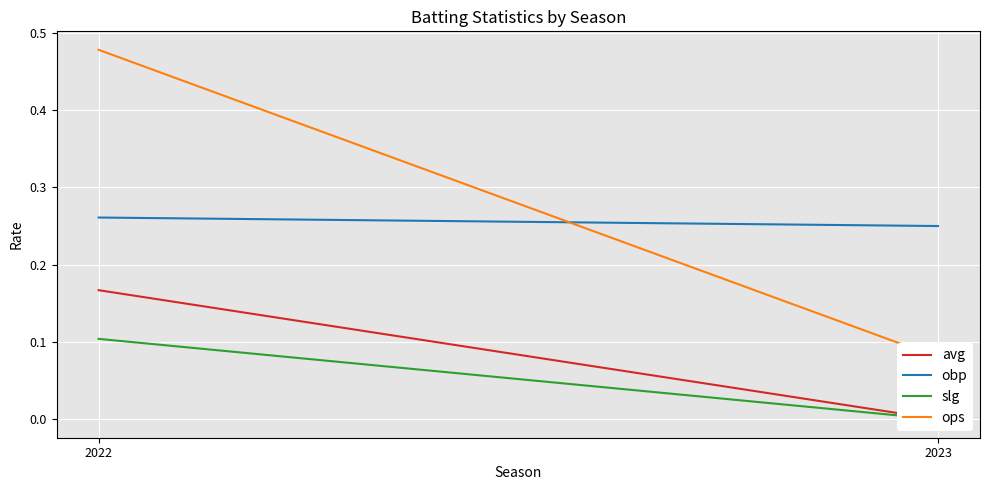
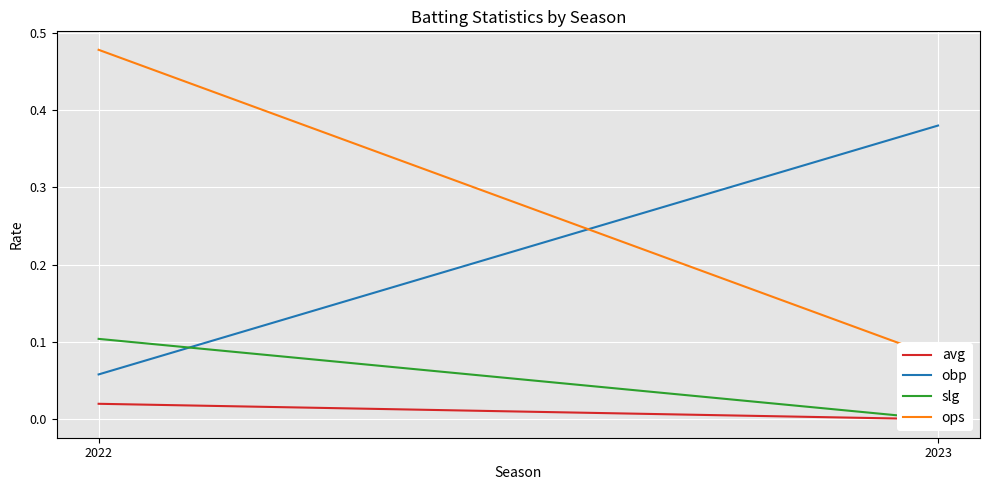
  {
    "avg": {
-     "2022": 0.17
+     "2022": 0.02
    },
    "obp": {
-     "2022": 0.26,
-     "2023": 0.25
+     "2022": 0.06,
+     "2023": 0.38
    },
    "slg": {
      "2022": 0.10
    },
    "ops": {
      "2022": 0.48
    }
  }
